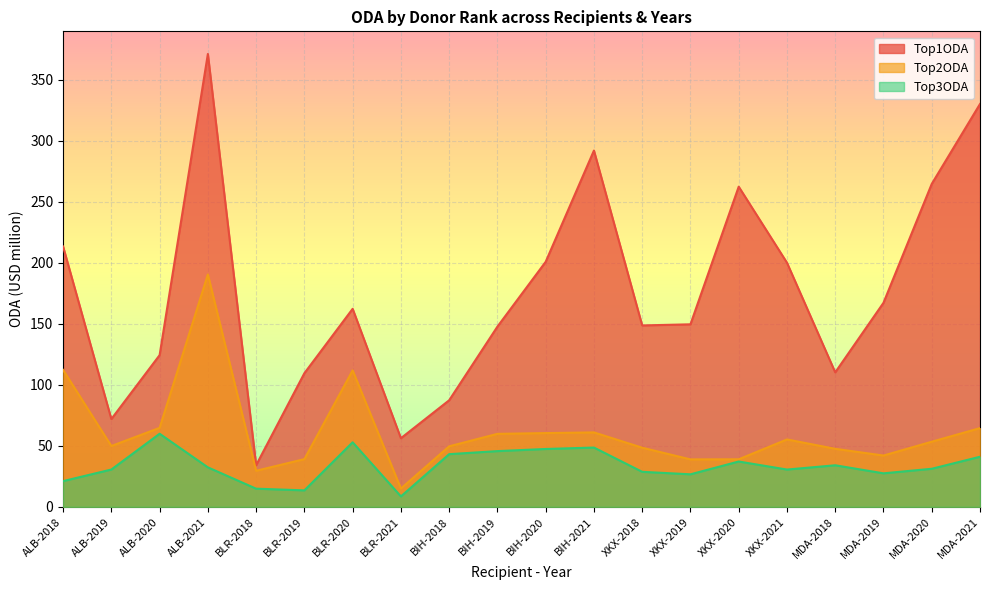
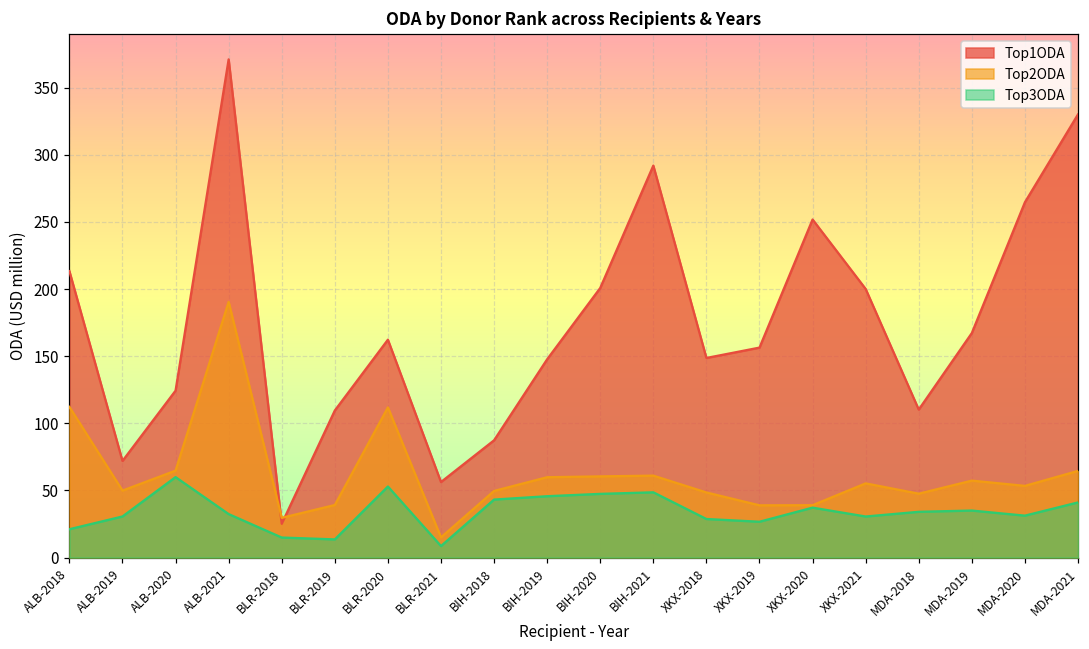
  {
    "Top1ODA": {
      "ALB-2018": 213,
      "ALB-2019": 72,
      "ALB-2020": 124,
      "ALB-2021": 371,
-     "BLR-2018": 34,
+     "BLR-2018": 25,
      "BLR-2019": 110,
      "BLR-2020": 162,
      "BLR-2021": 56,
      "BIH-2018": 87,
      "BIH-2019": 148,
      "BIH-2020": 201,
      "BIH-2021": 292,
      "XKX-2018": 149,
-     "XKX-2019": 150,
-     "XKX-2020": 262,
+     "XKX-2019": 156,
+     "XKX-2020": 252,
      "XKX-2021": 200,
      "MDA-2018": 110,
      "MDA-2019": 167,
      "MDA-2020": 265,
      "MDA-2021": 330
    },
    "Top2ODA": {
      "ALB-2018": 112,
      "ALB-2019": 50,
      "ALB-2020": 65,
      "ALB-2021": 190,
      "BLR-2018": 30,
      "BLR-2019": 39,
      "BLR-2020": 112,
      "BLR-2021": 15,
      "BIH-2018": 50,
      "BIH-2019": 60,
      "BIH-2020": 60,
      "BIH-2021": 61,
      "XKX-2018": 48,
      "XKX-2019": 39,
      "XKX-2021": 55,
      "MDA-2018": 48,
-     "MDA-2019": 42,
+     "MDA-2019": 57,
      "MDA-2020": 53,
      "MDA-2021": 65
    },
    "Top3ODA": {
      "ALB-2018": 21,
      "ALB-2019": 31,
      "ALB-2020": 60,
      "ALB-2021": 32,
      "BLR-2018": 15,
      "BLR-2019": 14,
      "BLR-2020": 53,
      "BLR-2021": 9,
      "BIH-2018": 43,
      "BIH-2019": 46,
      "BIH-2020": 47,
      "BIH-2021": 49,
      "XKX-2018": 29,
      "XKX-2019": 27,
      "XKX-2021": 31,
      "MDA-2018": 34,
-     "MDA-2019": 27,
+     "MDA-2019": 35,
      "MDA-2020": 31,
      "MDA-2021": 41
    }
  }
